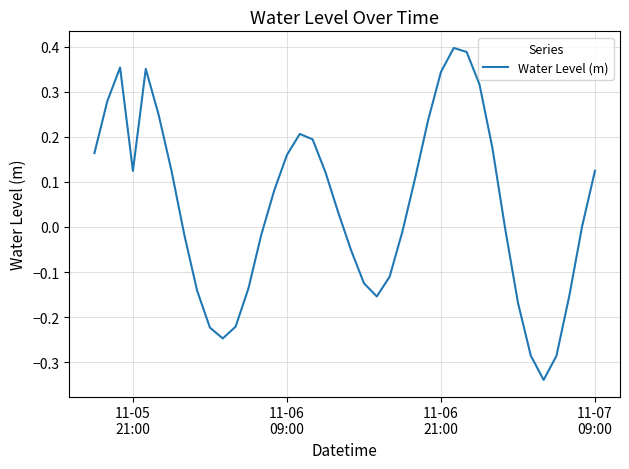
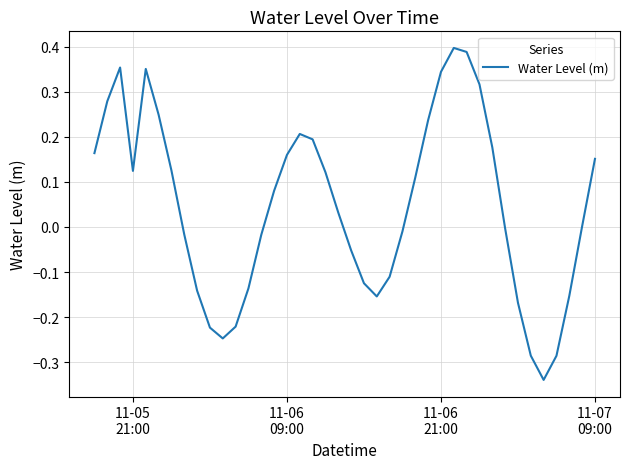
  {
    "11-05 21:00": 0.12,
    "11-06 09:00": 0.16,
    "11-06 21:00": 0.34,
-   "11-07 09:00": 0.12
+   "11-07 09:00": 0.15
  }
